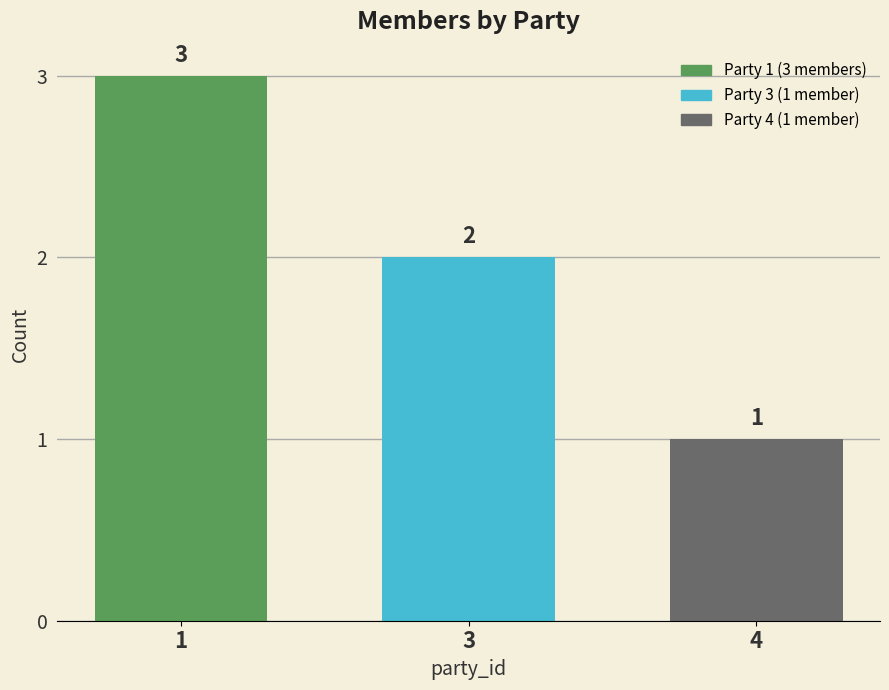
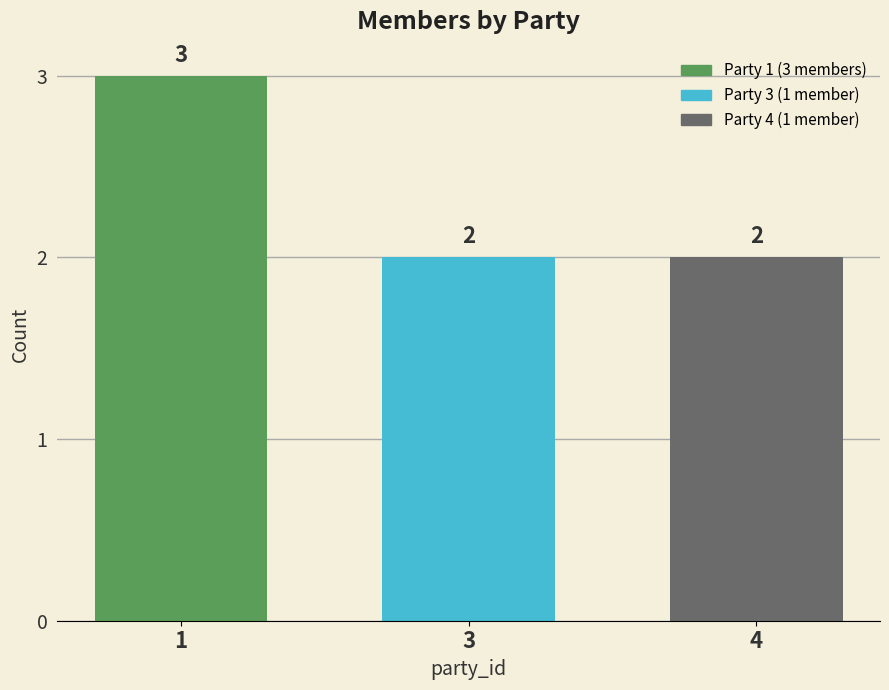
  {
    "1": 3,
    "3": 2,
-   "4": 1
+   "4": 2
  }
